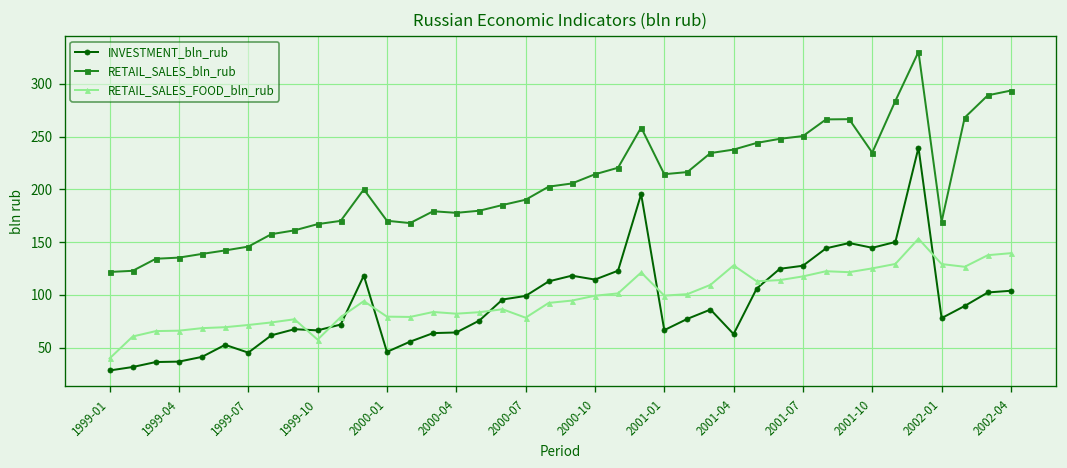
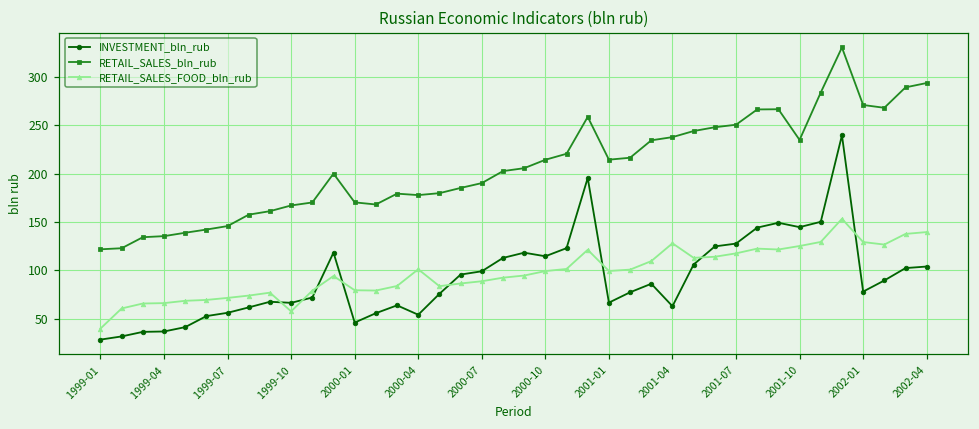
  {
    "INVESTMENT_bln_rub": {
      "1999-01": 30,
      "1999-04": 40,
-     "1999-07": 50,
+     "1999-07": 60,
      "1999-10": 70,
      "2000-01": 50,
-     "2000-04": 60,
+     "2000-04": 50,
      "2000-07": 100,
      "2000-10": 110,
      "2001-01": 70,
      "2001-04": 60,
      "2001-07": 130,
      "2001-10": 140,
      "2002-01": 80,
      "2002-04": 100
    },
    "RETAIL_SALES_bln_rub": {
      "1999-01": 120,
      "1999-04": 140,
      "1999-07": 150,
      "1999-10": 170,
      "2000-01": 170,
      "2000-04": 180,
      "2000-07": 190,
      "2000-10": 210,
      "2001-01": 210,
      "2001-04": 240,
      "2001-07": 250,
      "2001-10": 230,
-     "2002-01": 170,
+     "2002-01": 270,
      "2002-04": 290
    },
    "RETAIL_SALES_FOOD_bln_rub": {
      "1999-01": 40,
      "1999-04": 70,
      "1999-07": 70,
      "1999-10": 60,
      "2000-01": 80,
-     "2000-04": 80,
-     "2000-07": 80,
+     "2000-04": 100,
+     "2000-07": 90,
      "2000-10": 100,
      "2001-01": 100,
      "2001-04": 130,
      "2001-07": 120,
      "2001-10": 130,
      "2002-01": 130,
      "2002-04": 140
    }
  }
